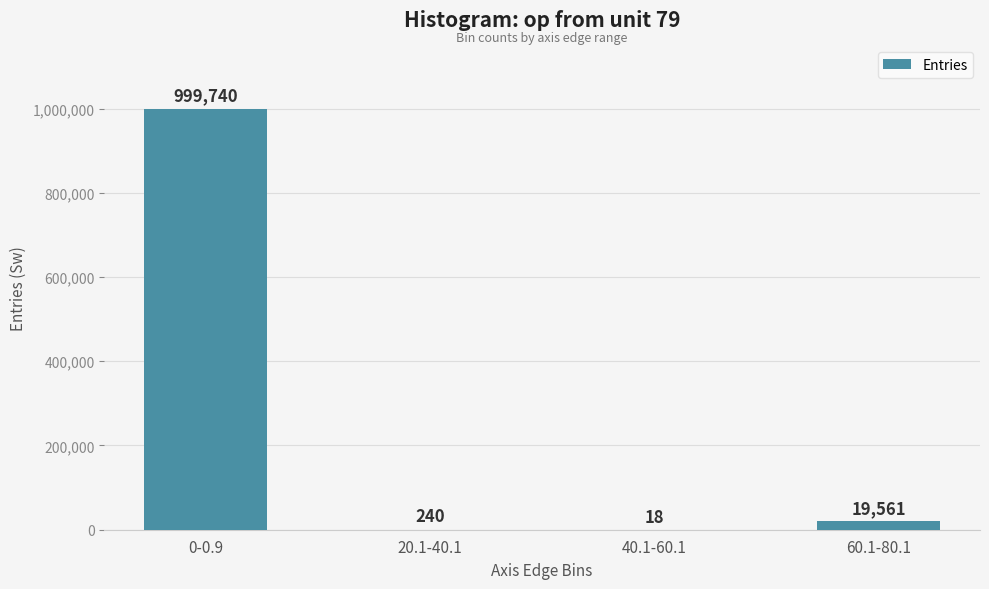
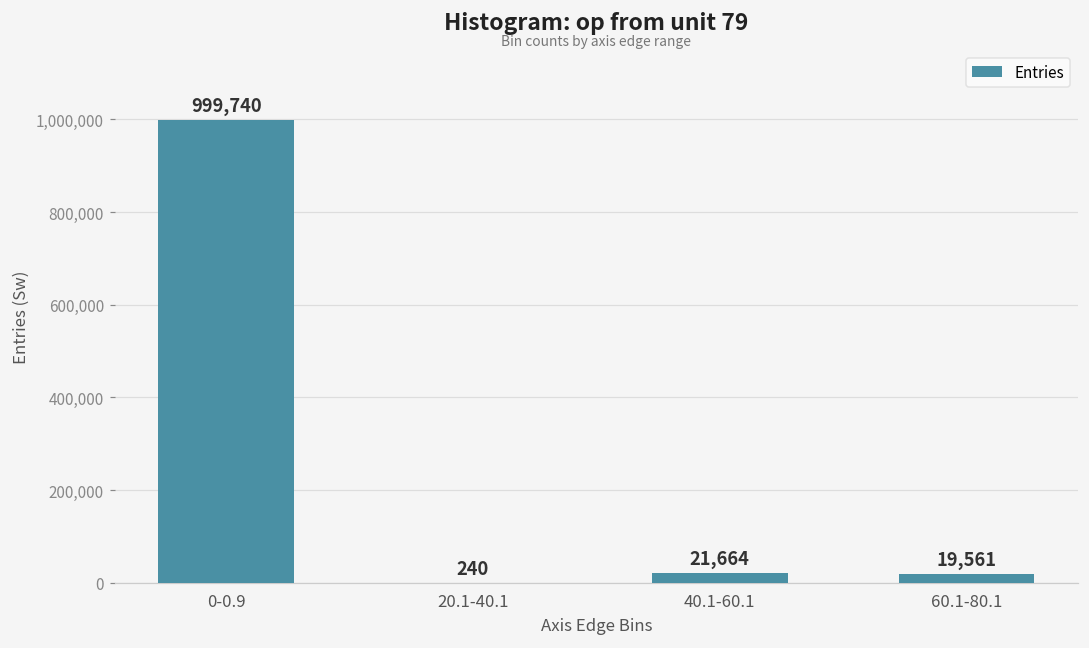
  {
    "0-0.9": "999,740",
    "20.1-40.1": "240",
-   "40.1-60.1": "18",
+   "40.1-60.1": "21,664",
    "60.1-80.1": "19,561"
  }
